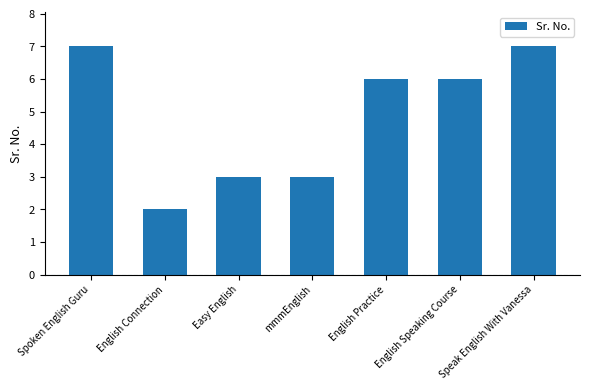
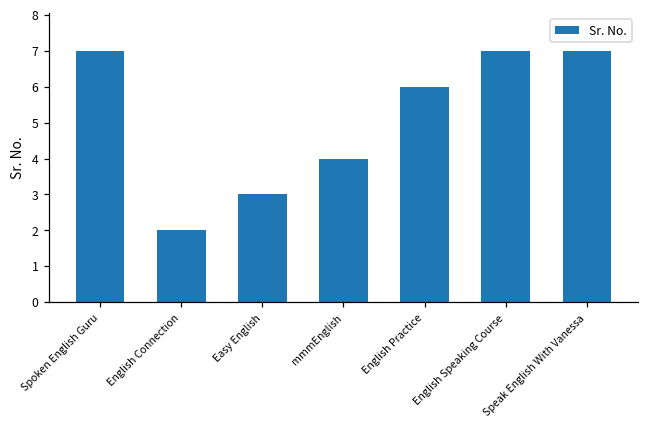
  {
    "Spoken English Guru": 7,
    "English Connection": 2,
    "Easy English": 3,
-   "mmmEnglish": 3,
+   "mmmEnglish": 4,
    "English Practice": 6,
-   "English Speaking Course": 6,
+   "English Speaking Course": 7,
    "Speak English With Vanessa": 7
  }
